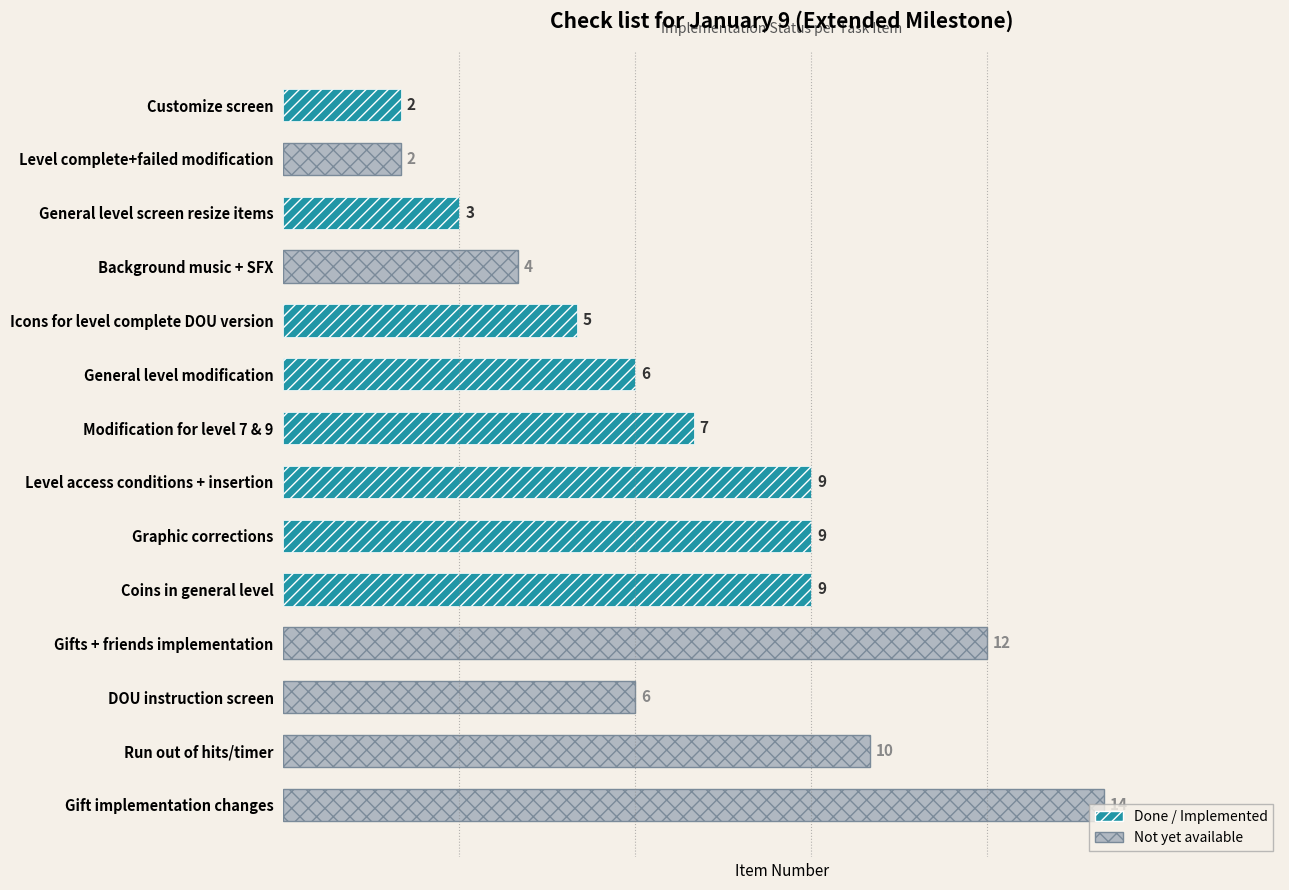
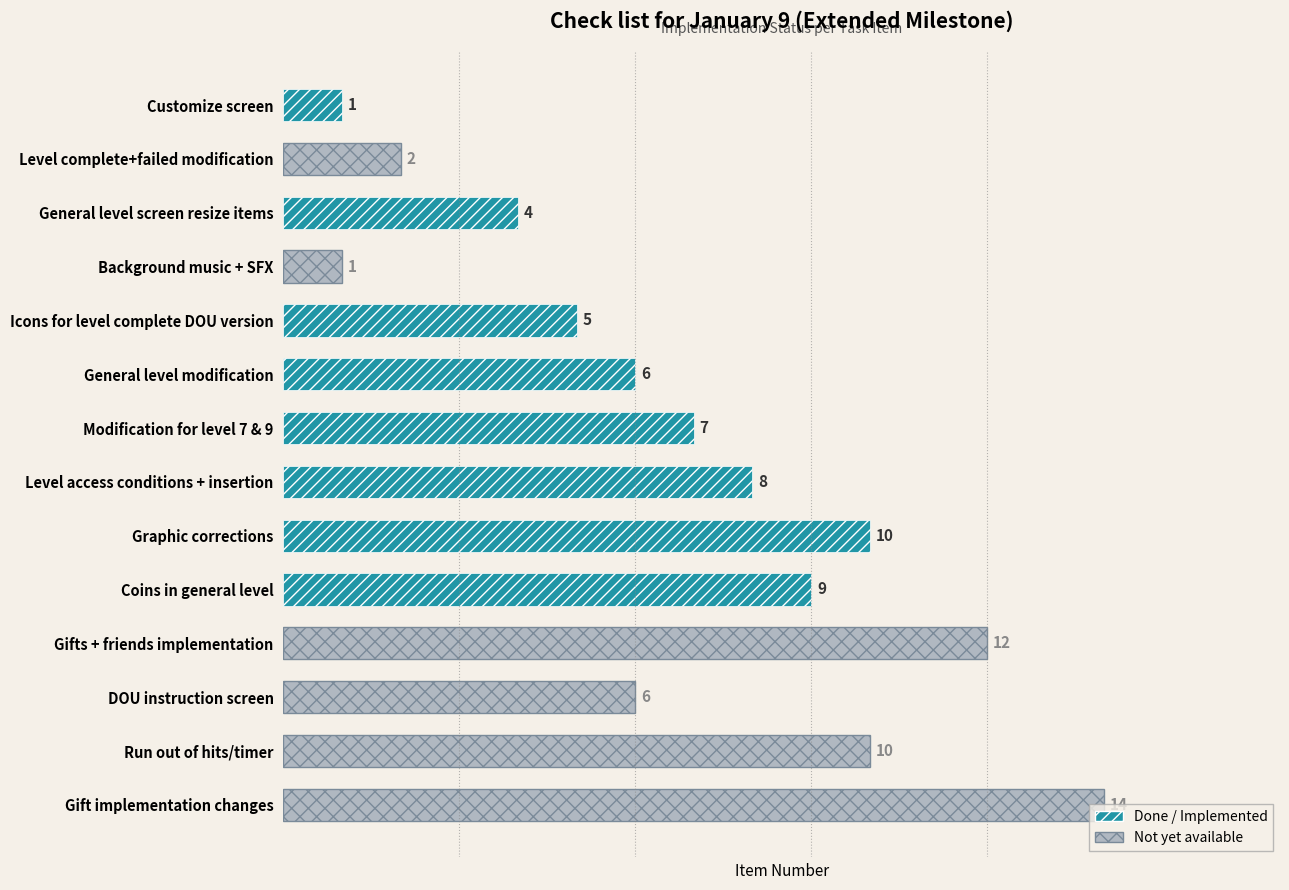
  {
-   "Customize screen": 2,
+   "Customize screen": 1,
    "Level complete+failed modification": 2,
-   "General level screen resize items": 3,
-   "Background music + SFX": 4,
+   "General level screen resize items": 4,
+   "Background music + SFX": 1,
    "Icons for level complete DOU version": 5,
    "General level modification": 6,
    "Modification for level 7 & 9": 7,
-   "Level access conditions + insertion": 9,
-   "Graphic corrections": 9,
+   "Level access conditions + insertion": 8,
+   "Graphic corrections": 10,
    "Coins in general level": 9,
    "Gifts + friends implementation": 12,
    "DOU instruction screen": 6,
    "Run out of hits/timer": 10
  }
